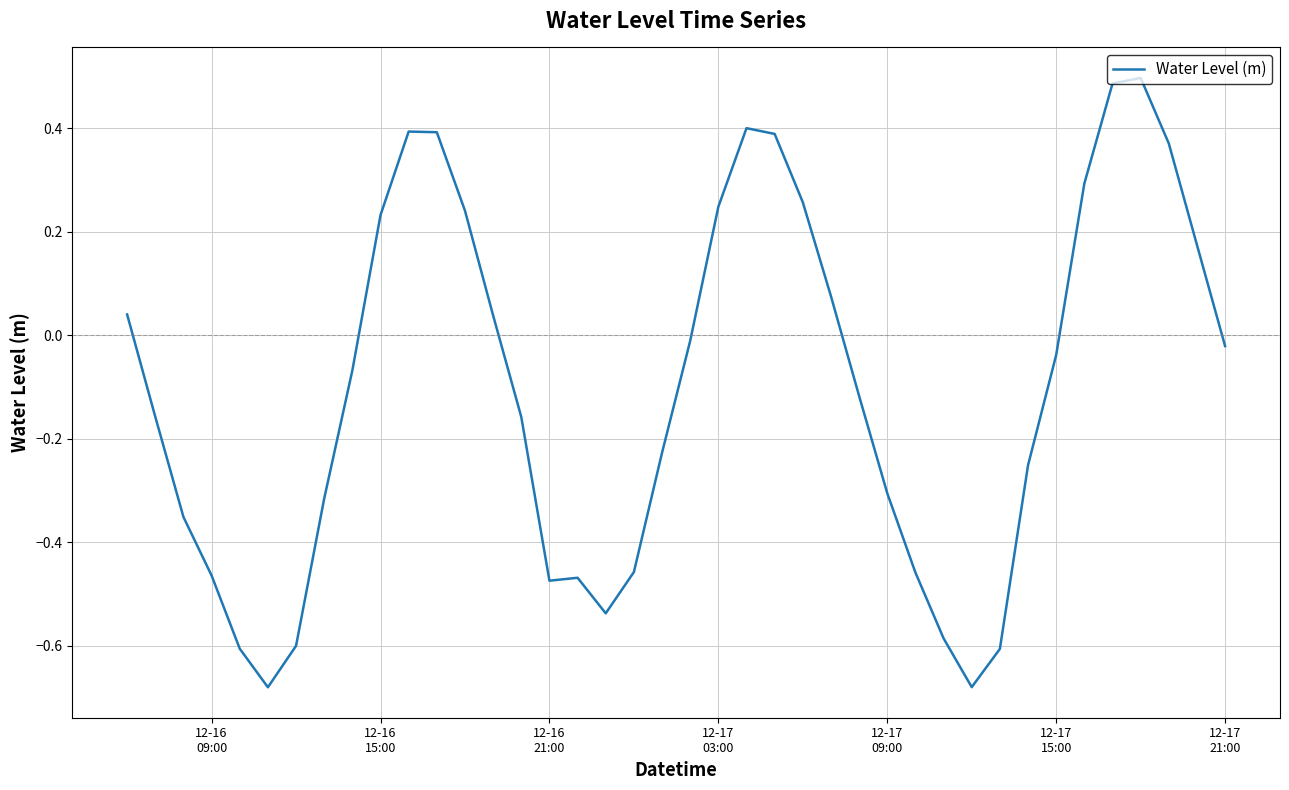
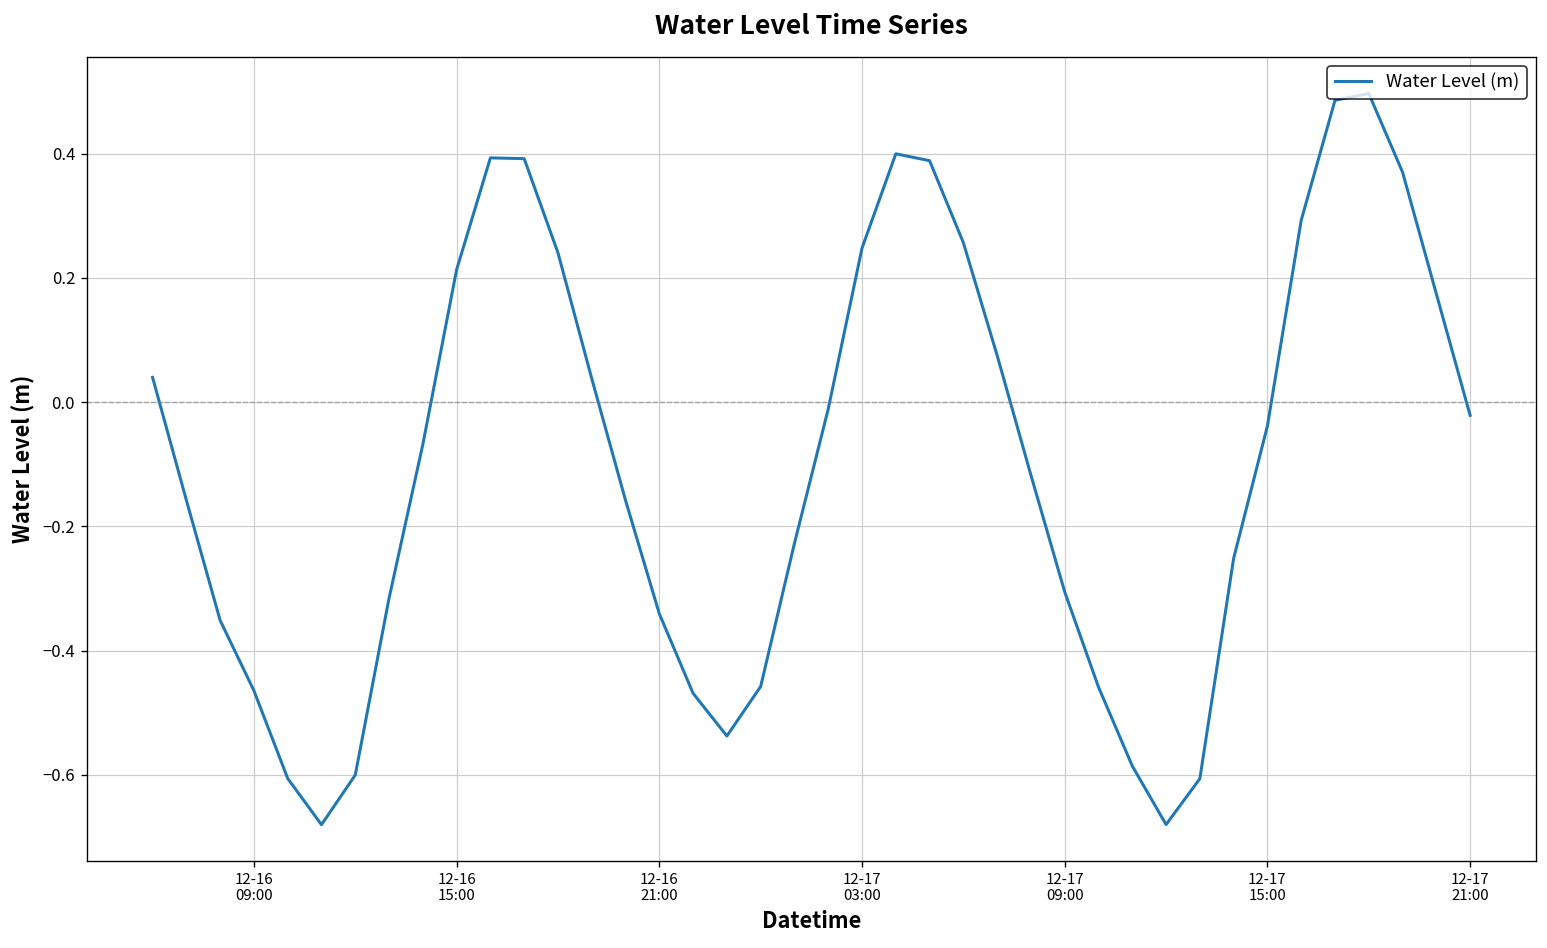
  {
    "12-16 09:00": -0.46,
-   "12-16 15:00": 0.23,
-   "12-16 21:00": -0.47,
+   "12-16 15:00": 0.21,
+   "12-16 21:00": -0.34,
    "12-17 03:00": 0.25,
    "12-17 09:00": -0.31,
    "12-17 15:00": -0.04,
    "12-17 21:00": -0.02
  }
